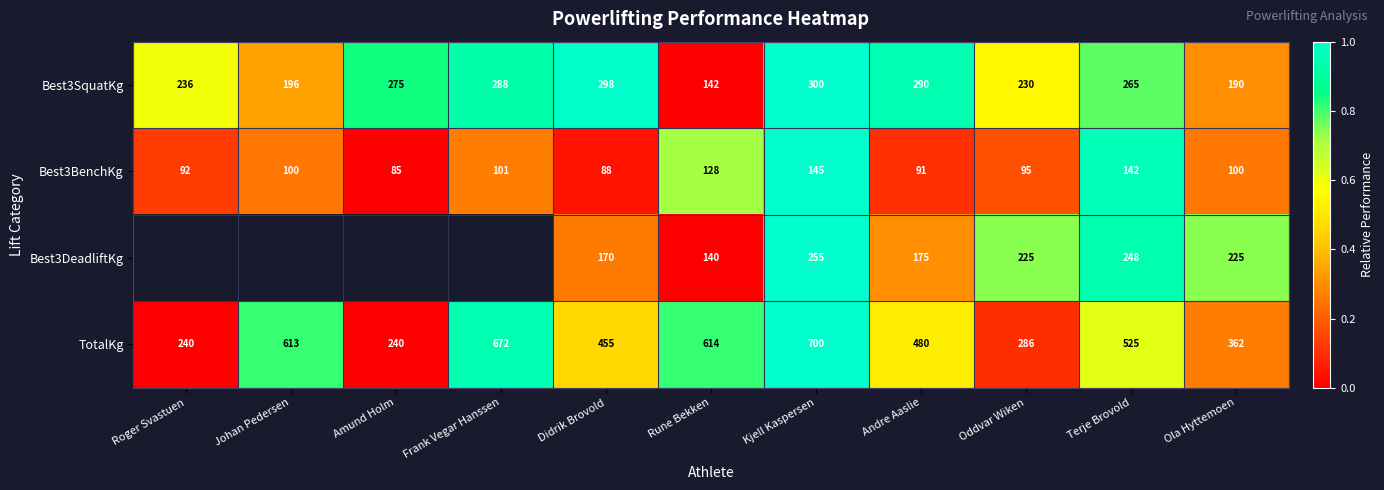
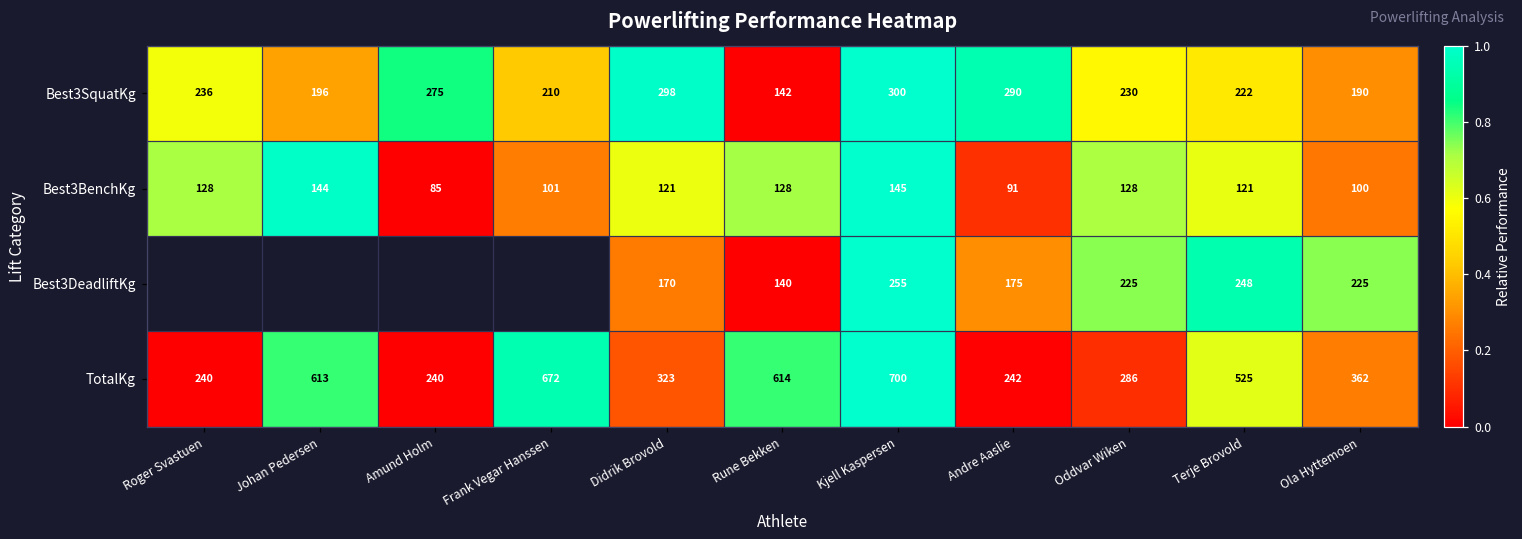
  {
    "Best3SquatKg": {
      "Roger Svastuen": 236,
      "Johan Pedersen": 196,
      "Amund Holm": 275,
-     "Frank Vegar Hanssen": 288,
+     "Frank Vegar Hanssen": 210,
      "Didrik Brovold": 298,
      "Rune Bekken": 142,
      "Kjell Kaspersen": 300,
      "Andre Aaslie": 290,
      "Oddvar Wiken": 230,
-     "Terje Brovold": 265,
+     "Terje Brovold": 222,
      "Ola Hyttemoen": 190
    },
    "Best3BenchKg": {
-     "Roger Svastuen": 92,
-     "Johan Pedersen": 100,
+     "Roger Svastuen": 128,
+     "Johan Pedersen": 144,
      "Amund Holm": 85,
      "Frank Vegar Hanssen": 101,
-     "Didrik Brovold": 88,
+     "Didrik Brovold": 121,
      "Rune Bekken": 128,
      "Kjell Kaspersen": 145,
      "Andre Aaslie": 91,
-     "Oddvar Wiken": 95,
-     "Terje Brovold": 142,
+     "Oddvar Wiken": 128,
+     "Terje Brovold": 121,
      "Ola Hyttemoen": 100
    },
    "Best3DeadliftKg": {
      "Didrik Brovold": 170,
      "Rune Bekken": 140,
      "Kjell Kaspersen": 255,
      "Andre Aaslie": 175,
      "Oddvar Wiken": 225,
      "Terje Brovold": 248,
      "Ola Hyttemoen": 225
    },
    "TotalKg": {
      "Roger Svastuen": 240,
      "Johan Pedersen": 613,
      "Amund Holm": 240,
      "Frank Vegar Hanssen": 672,
-     "Didrik Brovold": 455,
+     "Didrik Brovold": 323,
      "Rune Bekken": 614,
      "Kjell Kaspersen": 700,
-     "Andre Aaslie": 480,
+     "Andre Aaslie": 242,
      "Oddvar Wiken": 286,
      "Terje Brovold": 525,
      "Ola Hyttemoen": 362
    }
  }
